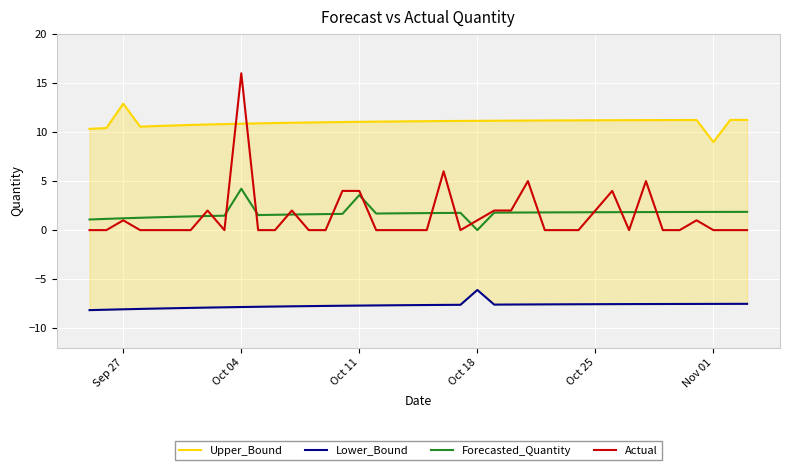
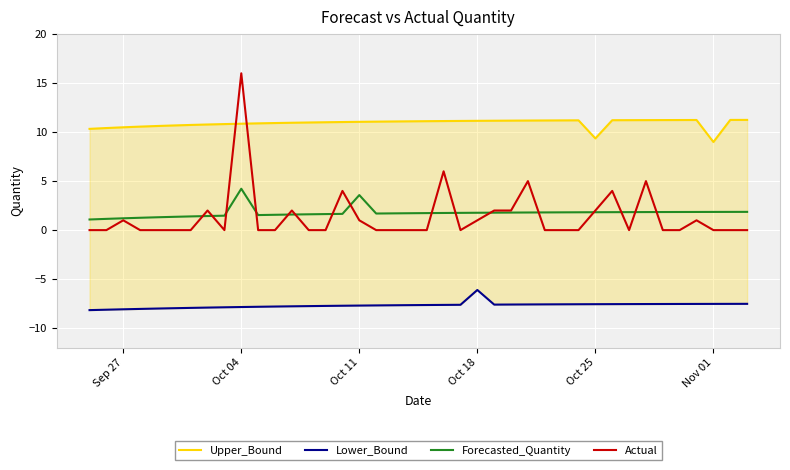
  {
    "Upper_Bound": {
-     "Sep 27": 13,
+     "Sep 27": 10,
      "Oct 04": 11,
      "Oct 11": 11,
      "Oct 18": 11,
-     "Oct 25": 11,
+     "Oct 25": 9,
      "Nov 01": 9
    },
    "Lower_Bound": {
      "Sep 27": -8,
      "Oct 04": -8,
      "Oct 11": -8,
      "Oct 18": -6,
      "Oct 25": -8,
      "Nov 01": -8
    },
    "Forecasted_Quantity": {
      "Oct 04": 4,
      "Oct 11": 4,
-     "Oct 18": 0,
+     "Oct 18": 2,
      "Nov 01": 2
    },
    "Actual": {
      "Oct 04": 16,
-     "Oct 11": 4,
+     "Oct 11": 1,
      "Oct 18": 1,
      "Nov 01": 0
    }
  }
